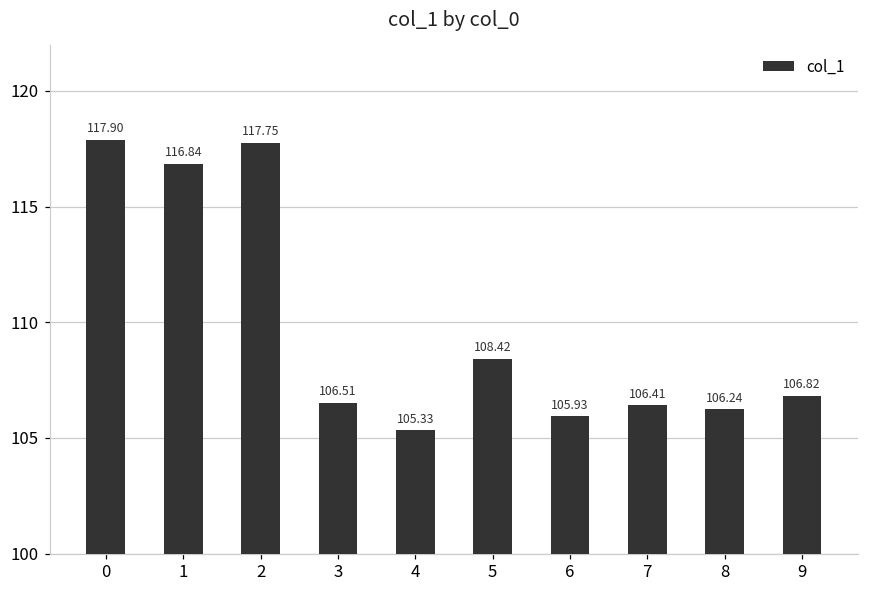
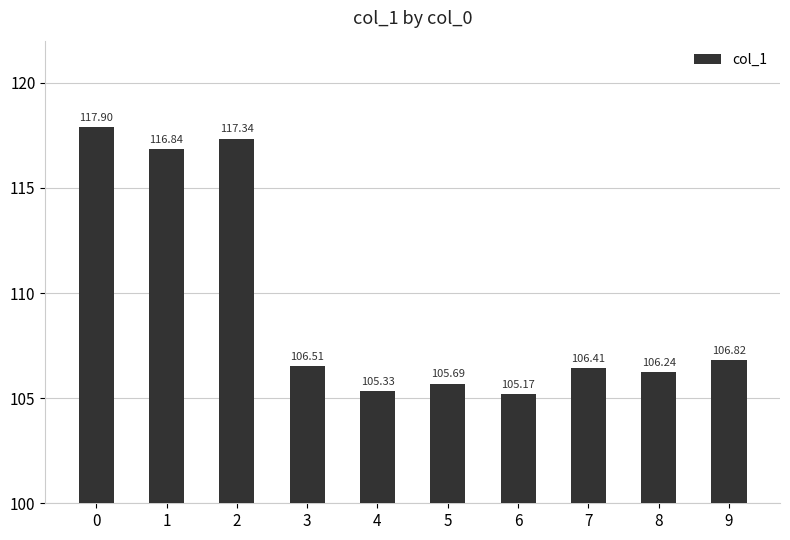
  {
    "0": 117.90,
    "1": 116.84,
-   "2": 117.75,
+   "2": 117.34,
    "3": 106.51,
    "4": 105.33,
-   "5": 108.42,
-   "6": 105.93,
+   "5": 105.69,
+   "6": 105.17,
    "7": 106.41,
    "8": 106.24,
    "9": 106.82
  }
